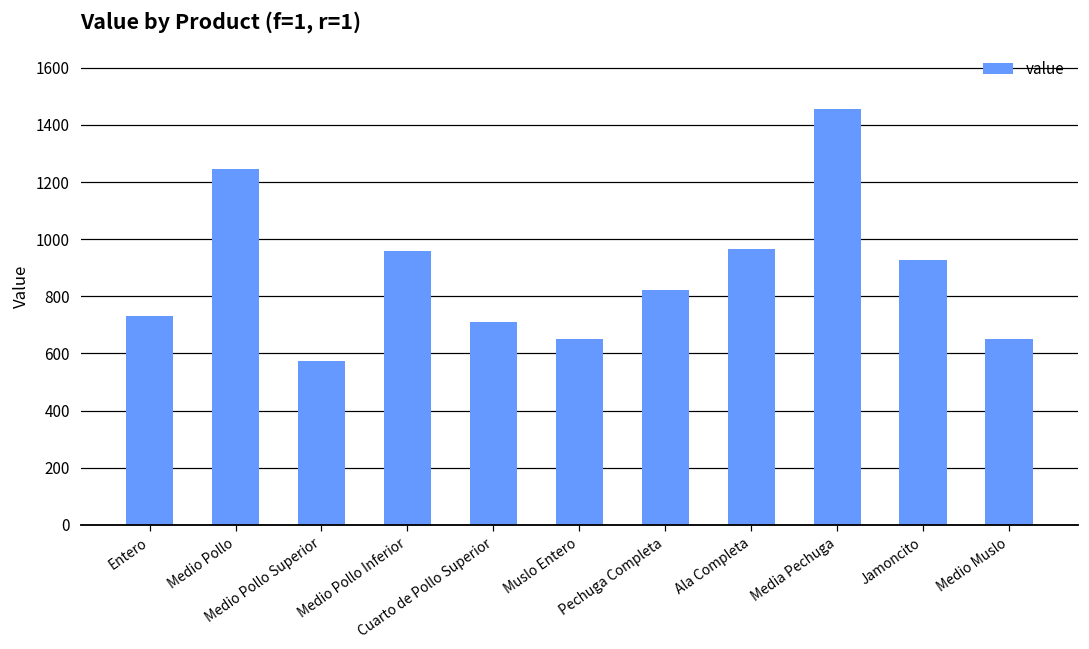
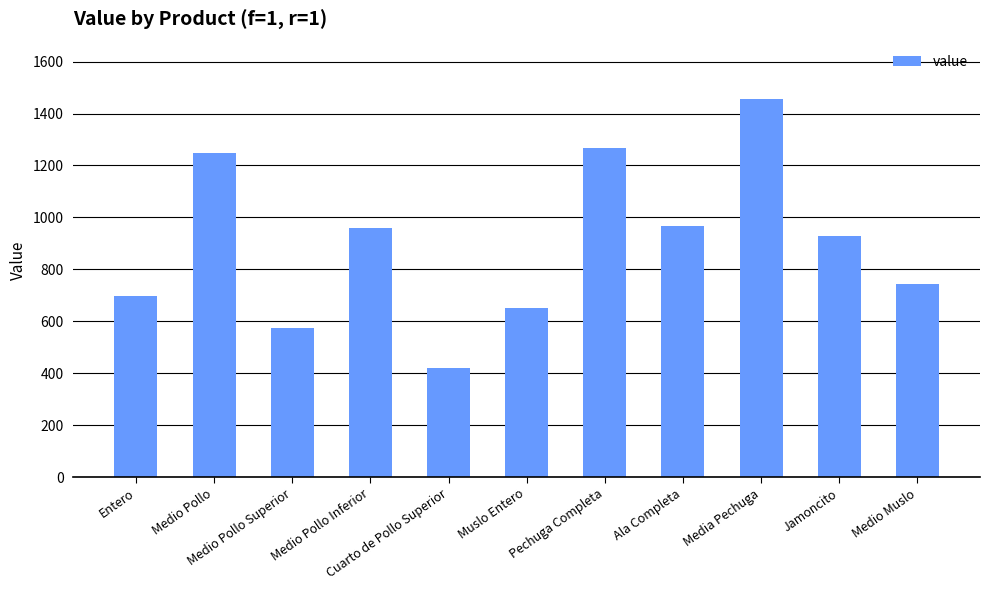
  {
-   "Entero": 730,
+   "Entero": 700,
    "Medio Pollo": 1250,
    "Medio Pollo Superior": 570,
    "Medio Pollo Inferior": 960,
-   "Cuarto de Pollo Superior": 710,
+   "Cuarto de Pollo Superior": 420,
    "Muslo Entero": 650,
-   "Pechuga Completa": 820,
+   "Pechuga Completa": 1270,
    "Ala Completa": 970,
    "Media Pechuga": 1450,
    "Jamoncito": 930,
-   "Medio Muslo": 650
+   "Medio Muslo": 740
  }
